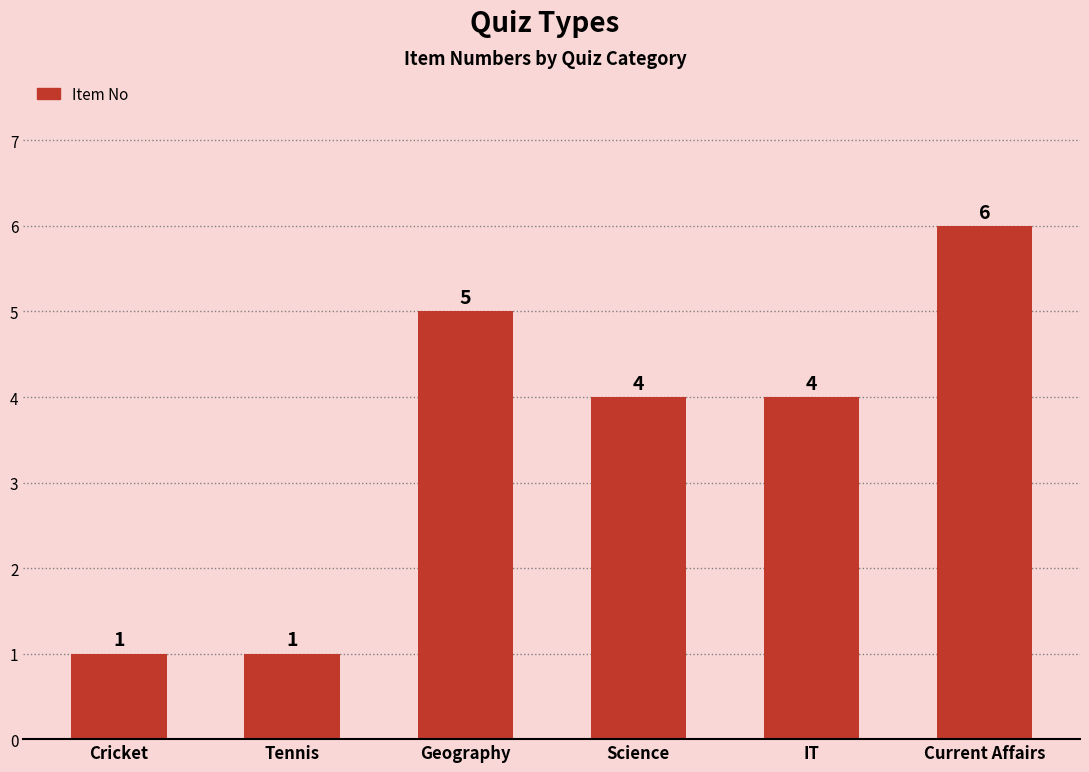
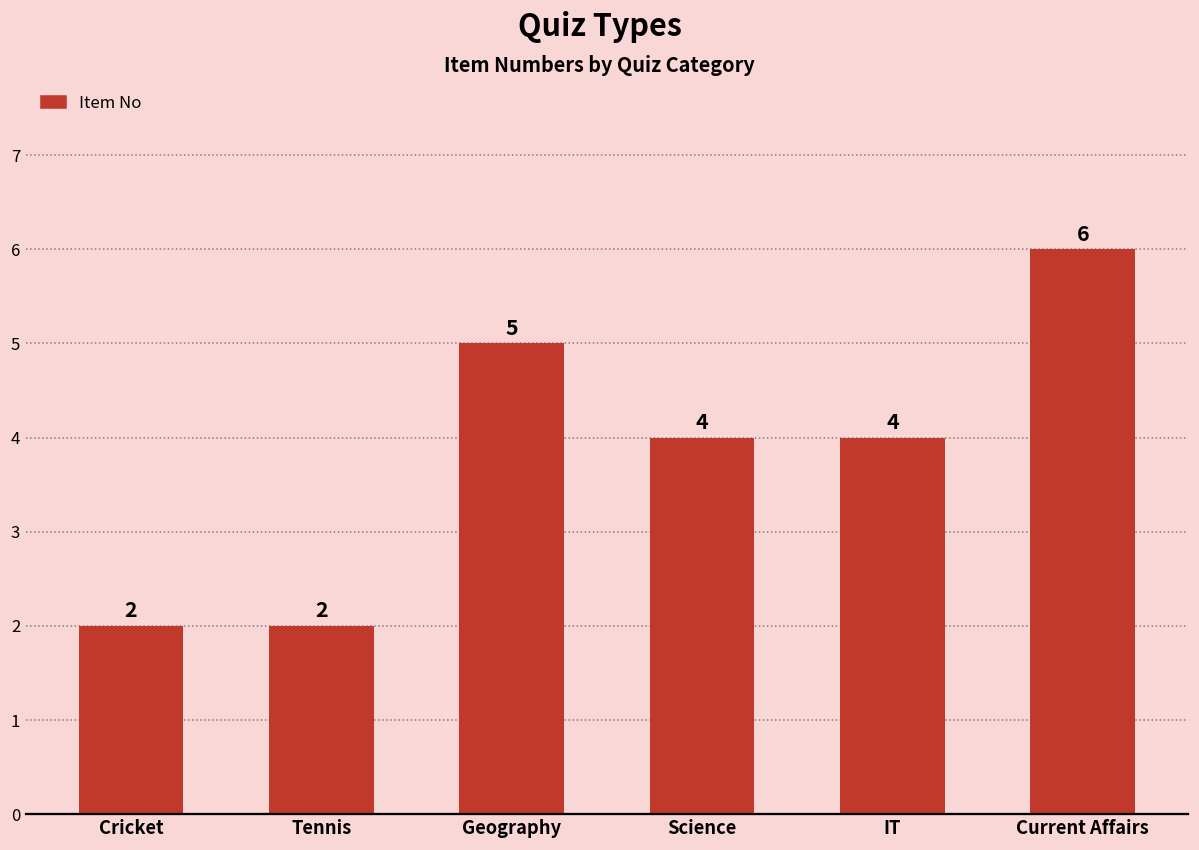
  {
-   "Cricket": 1,
-   "Tennis": 1,
+   "Cricket": 2,
+   "Tennis": 2,
    "Geography": 5,
    "Science": 4,
    "IT": 4,
    "Current Affairs": 6
  }
